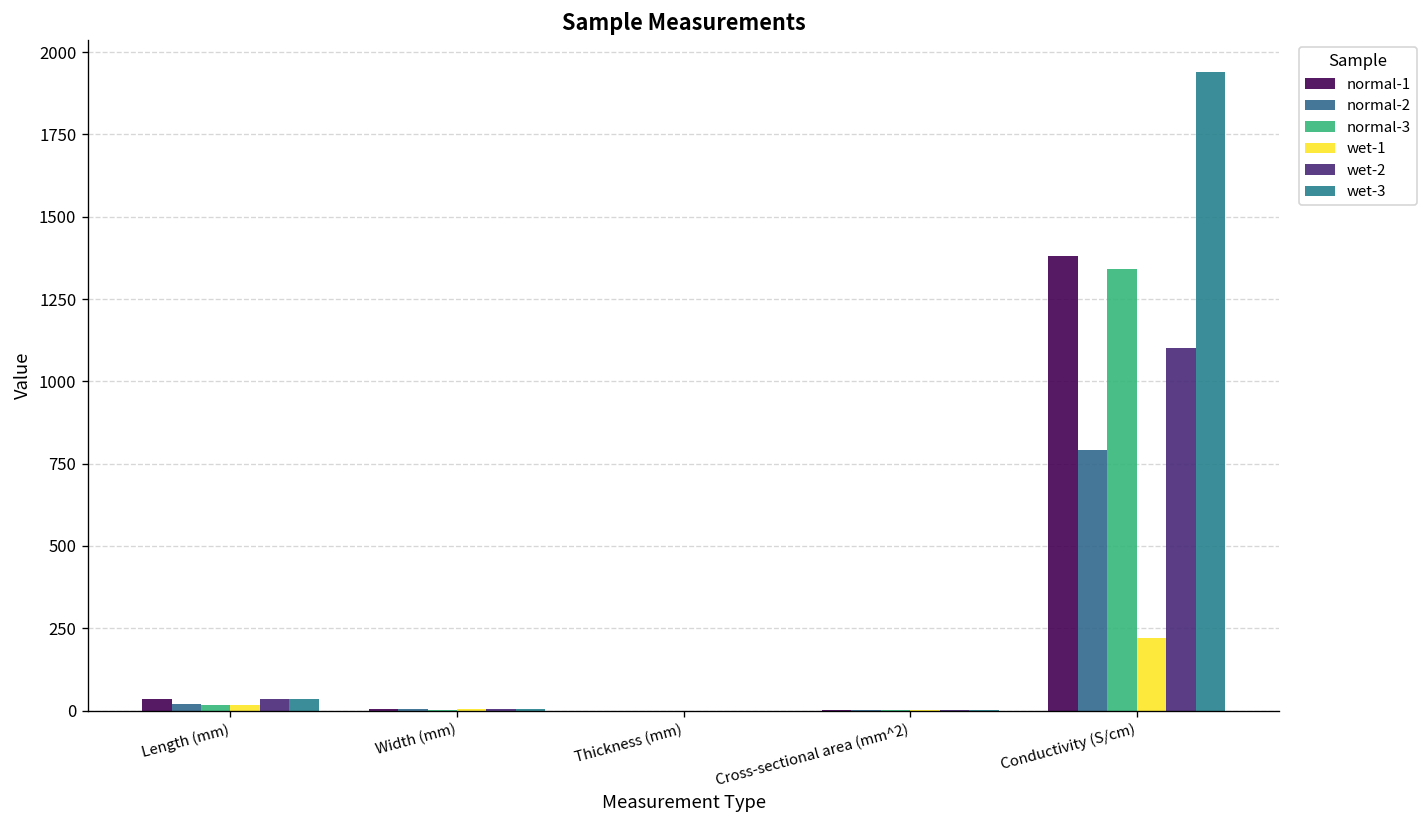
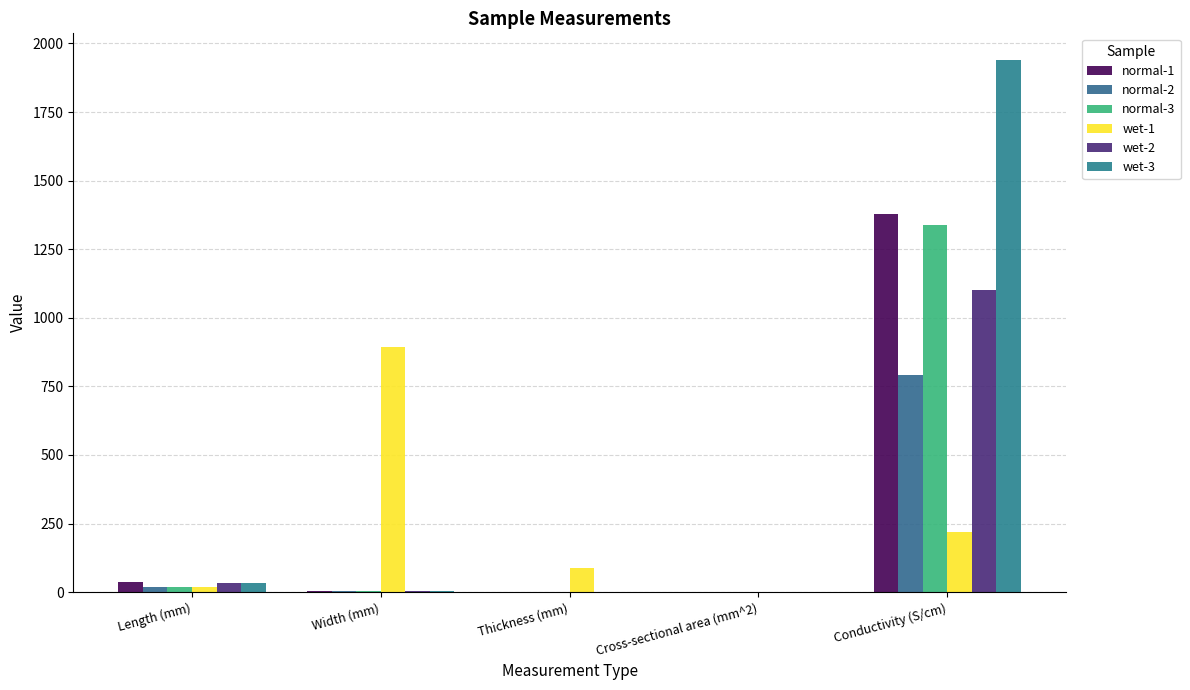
  {
    "wet-1": {
      "Length (mm)": 20,
-     "Width (mm)": 0,
-     "Thickness (mm)": 0,
+     "Width (mm)": 890,
+     "Thickness (mm)": 90,
      "Conductivity (S/cm)": 220
    }
  }
